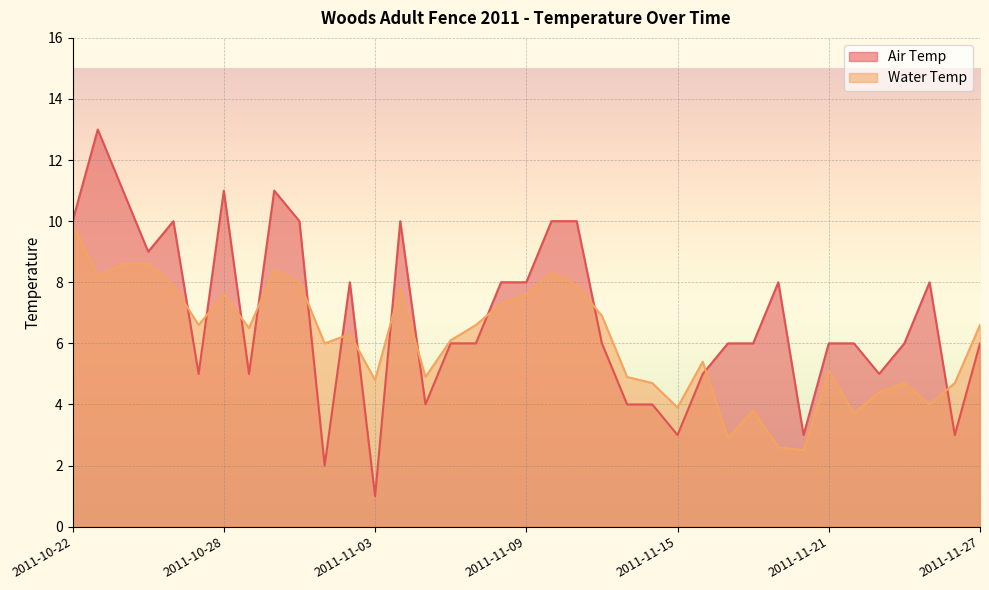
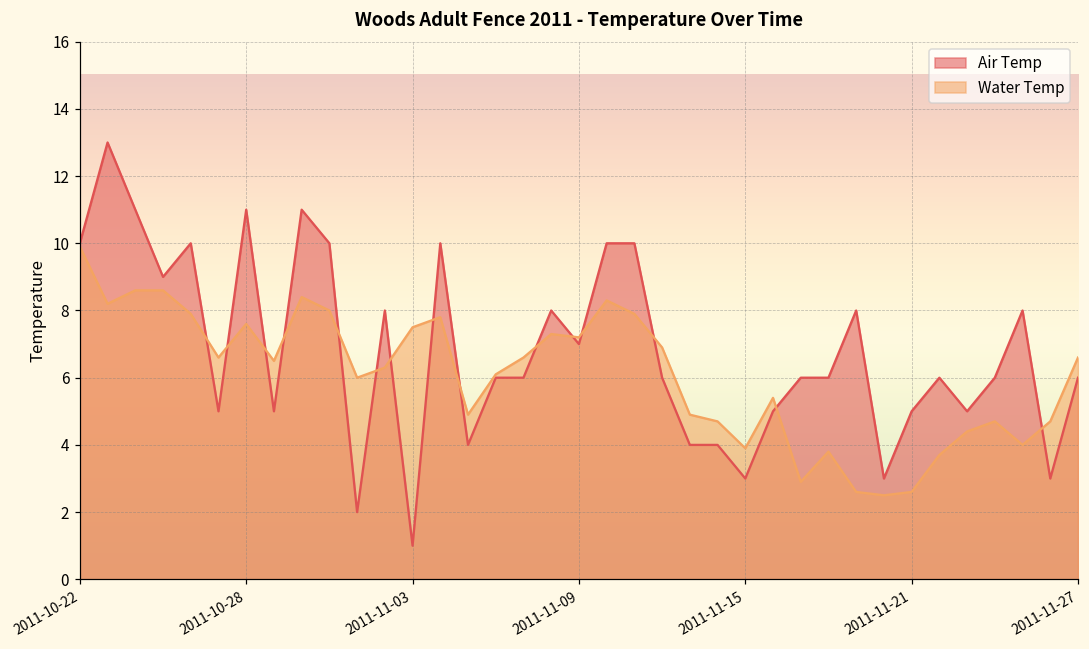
  {
    "Air Temp": {
      "2011-10-22": 10,
      "2011-10-28": 11,
      "2011-11-03": 1,
-     "2011-11-09": 8,
+     "2011-11-09": 7,
      "2011-11-15": 3,
-     "2011-11-21": 6,
+     "2011-11-21": 5,
      "2011-11-27": 6
    },
    "Water Temp": {
      "2011-10-22": 9.9,
      "2011-10-28": 7.6,
-     "2011-11-03": 4.8,
-     "2011-11-09": 7.6,
+     "2011-11-03": 7.5,
+     "2011-11-09": 7.2,
      "2011-11-15": 3.9,
-     "2011-11-21": 5.1,
+     "2011-11-21": 2.6,
      "2011-11-27": 6.6
    }
  }
